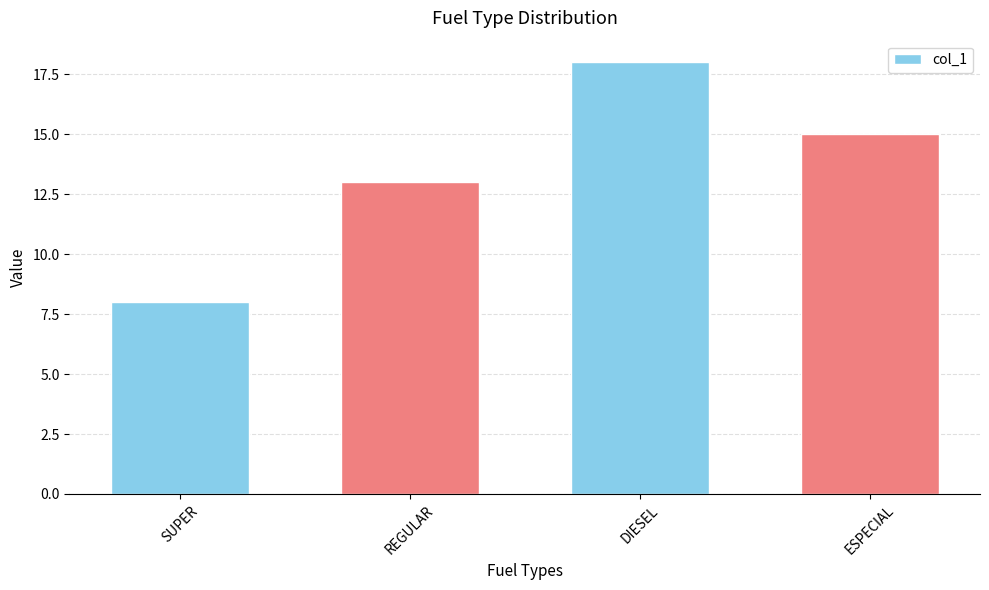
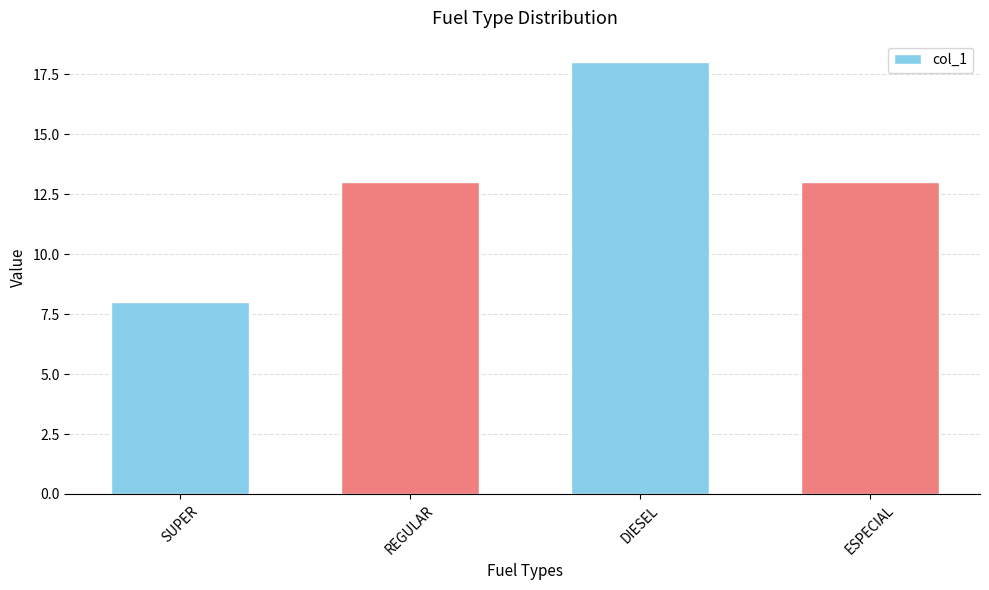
  {
    "SUPER": 8,
    "REGULAR": 13,
    "DIESEL": 18,
-   "ESPECIAL": 15
+   "ESPECIAL": 13
  }
